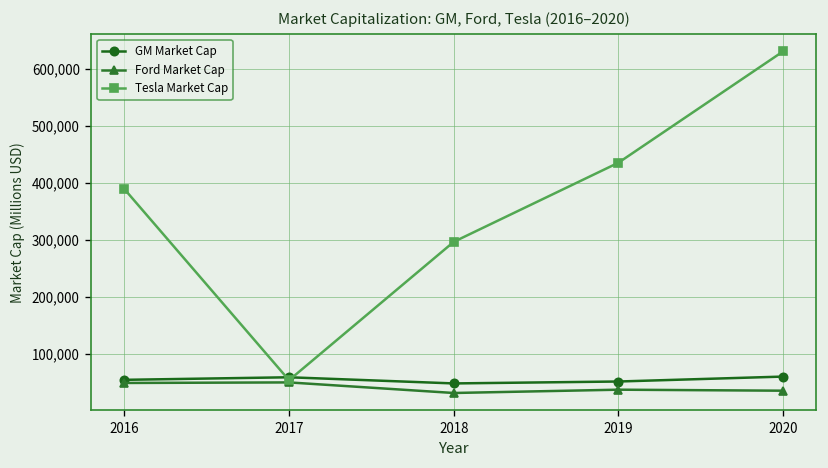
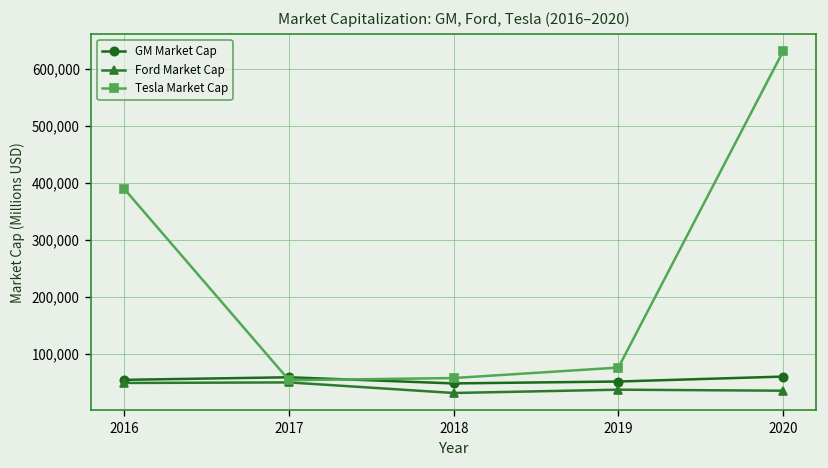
  {
    "Tesla Market Cap": {
      "2016": "390,000",
-     "2018": "300,000",
-     "2019": "440,000",
+     "2018": "60,000",
+     "2019": "80,000",
      "2020": "630,000"
    }
  }
